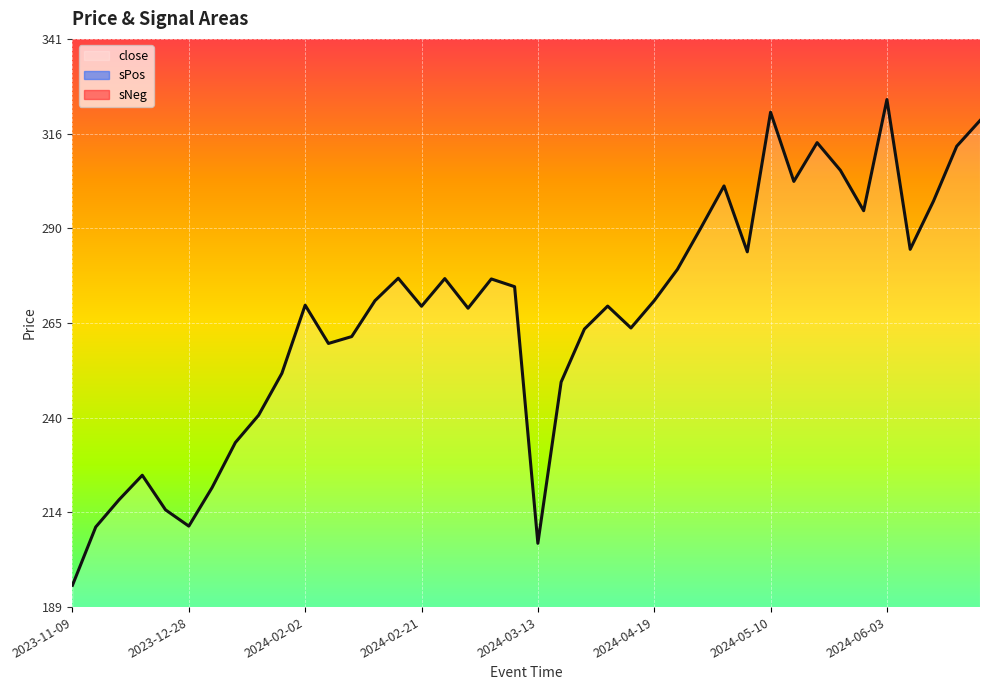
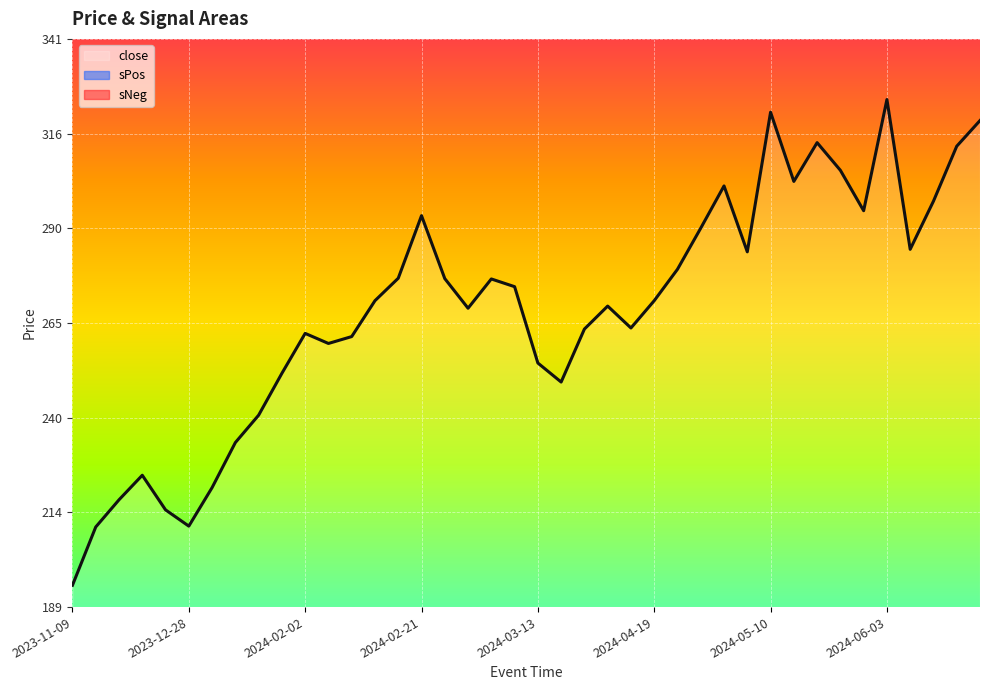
  {
    "close": {
      "2023-11-09": 195,
      "2023-12-28": 211,
-     "2024-02-02": 270,
-     "2024-02-21": 270,
-     "2024-03-13": 206,
+     "2024-02-02": 262,
+     "2024-02-21": 294,
+     "2024-03-13": 254,
      "2024-04-19": 271,
      "2024-05-10": 322,
      "2024-06-03": 325
    }
  }
